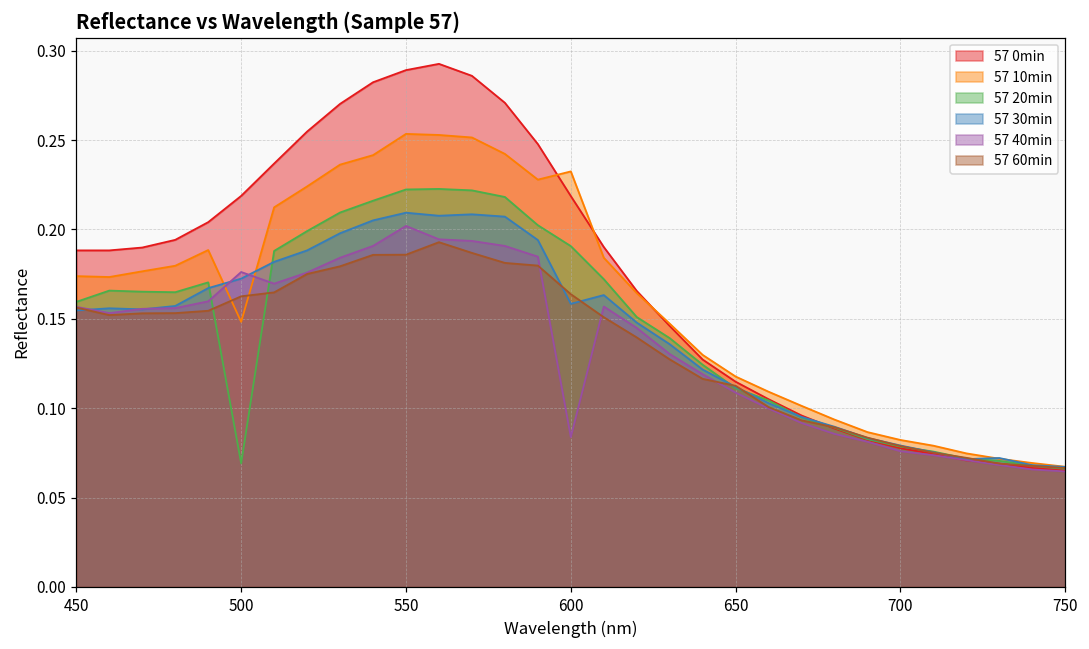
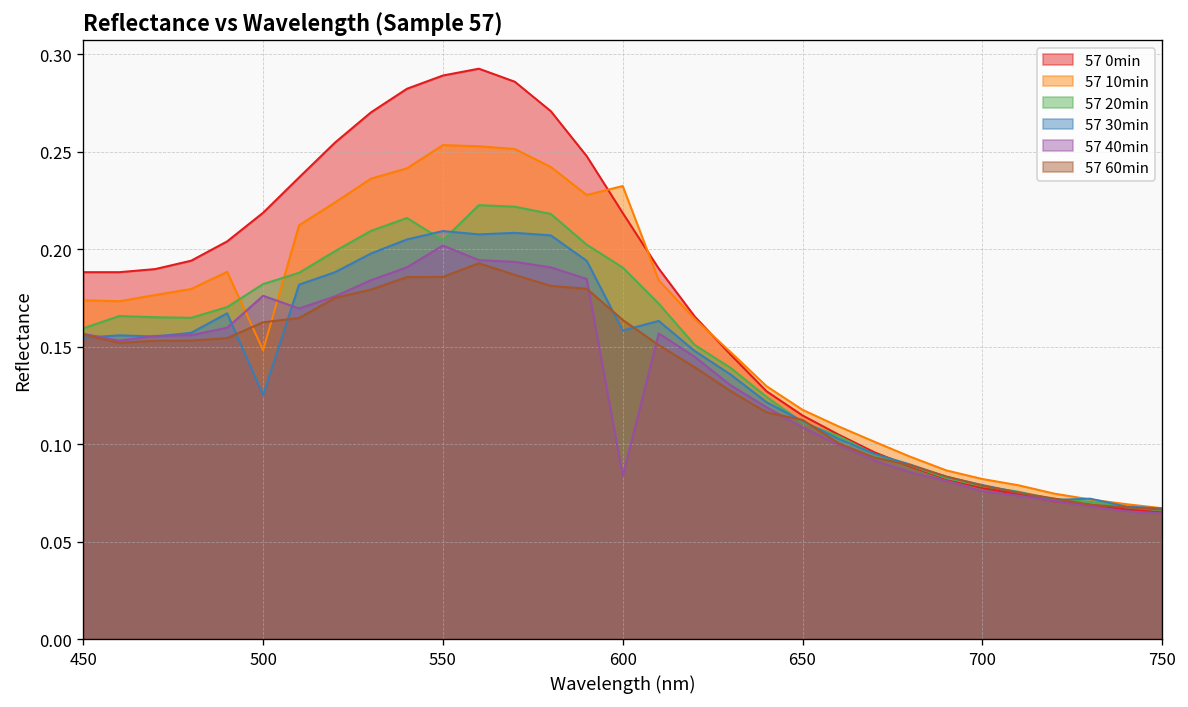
  {
    "57 10min": {
      "450": 0.174,
      "500": 0.148,
      "550": 0.254,
      "600": 0.233,
      "650": 0.118,
      "700": 0.082
    },
    "57 20min": {
      "450": 0.160,
-     "500": 0.069,
-     "550": 0.222,
+     "500": 0.182,
+     "550": 0.205,
      "600": 0.191
    },
    "57 30min": {
      "450": 0.155,
-     "500": 0.173,
+     "500": 0.125,
      "550": 0.209,
      "600": 0.158
    },
    "57 40min": {
      "500": 0.176,
      "550": 0.202,
      "600": 0.084,
      "650": 0.109,
      "700": 0.076
    }
  }
